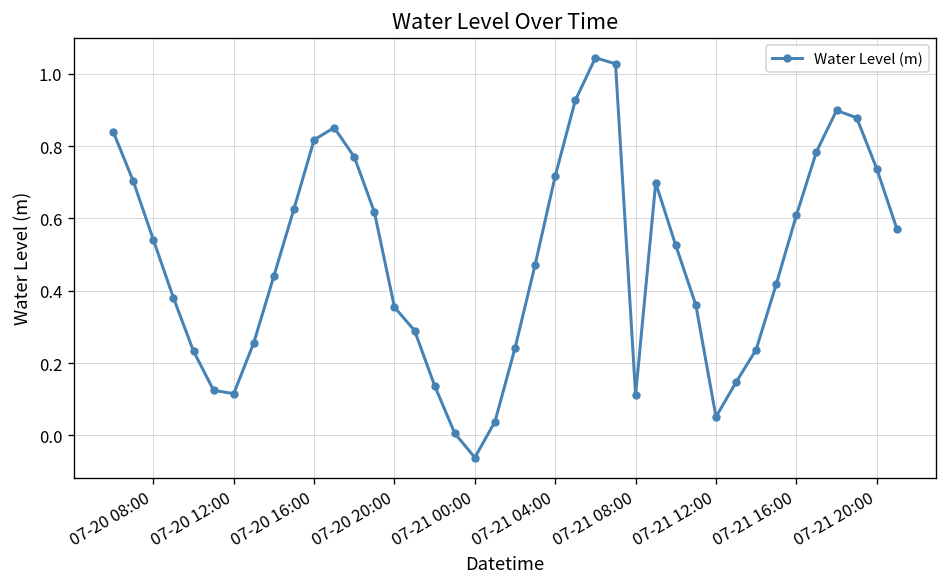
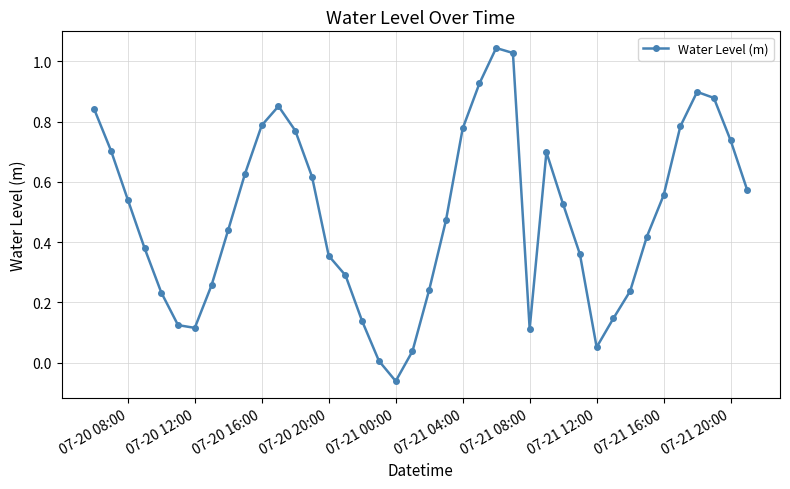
  {
    "07-20 08:00": 0.54,
    "07-20 12:00": 0.12,
-   "07-20 16:00": 0.82,
+   "07-20 16:00": 0.79,
    "07-20 20:00": 0.35,
    "07-21 00:00": -0.06,
-   "07-21 04:00": 0.72,
+   "07-21 04:00": 0.78,
    "07-21 08:00": 0.11,
    "07-21 12:00": 0.05,
-   "07-21 16:00": 0.61,
+   "07-21 16:00": 0.56,
    "07-21 20:00": 0.74
  }
